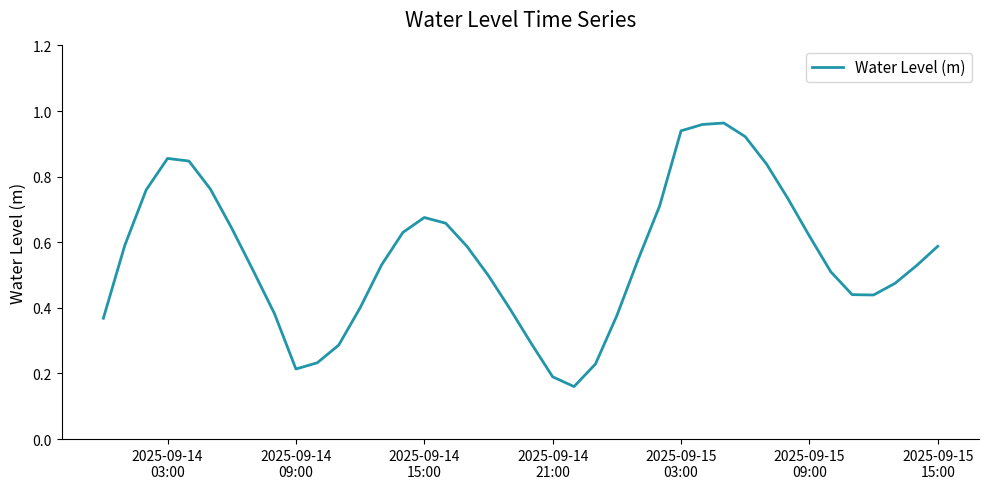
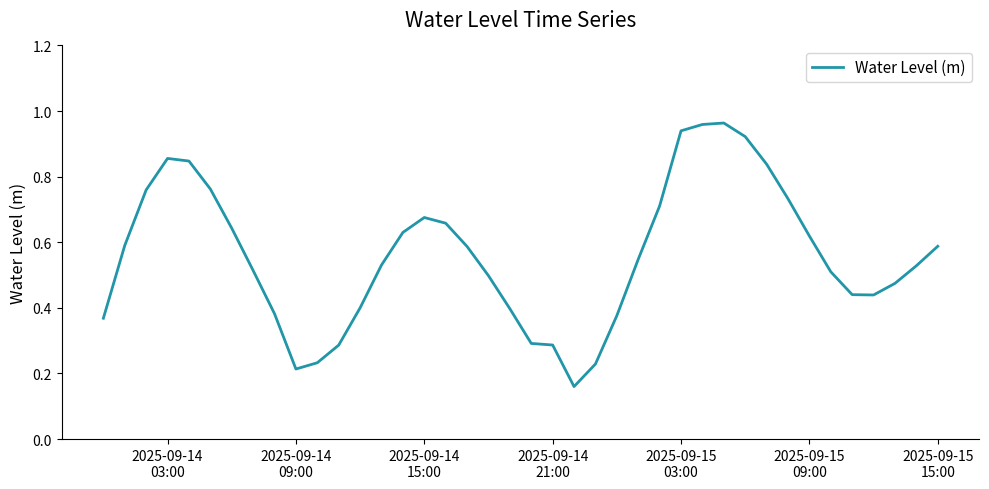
  {
    "2025-09-14 03:00": 0.86,
    "2025-09-14 09:00": 0.21,
    "2025-09-14 15:00": 0.68,
-   "2025-09-14 21:00": 0.19,
+   "2025-09-14 21:00": 0.29,
    "2025-09-15 03:00": 0.94,
    "2025-09-15 09:00": 0.62,
    "2025-09-15 15:00": 0.59
  }
